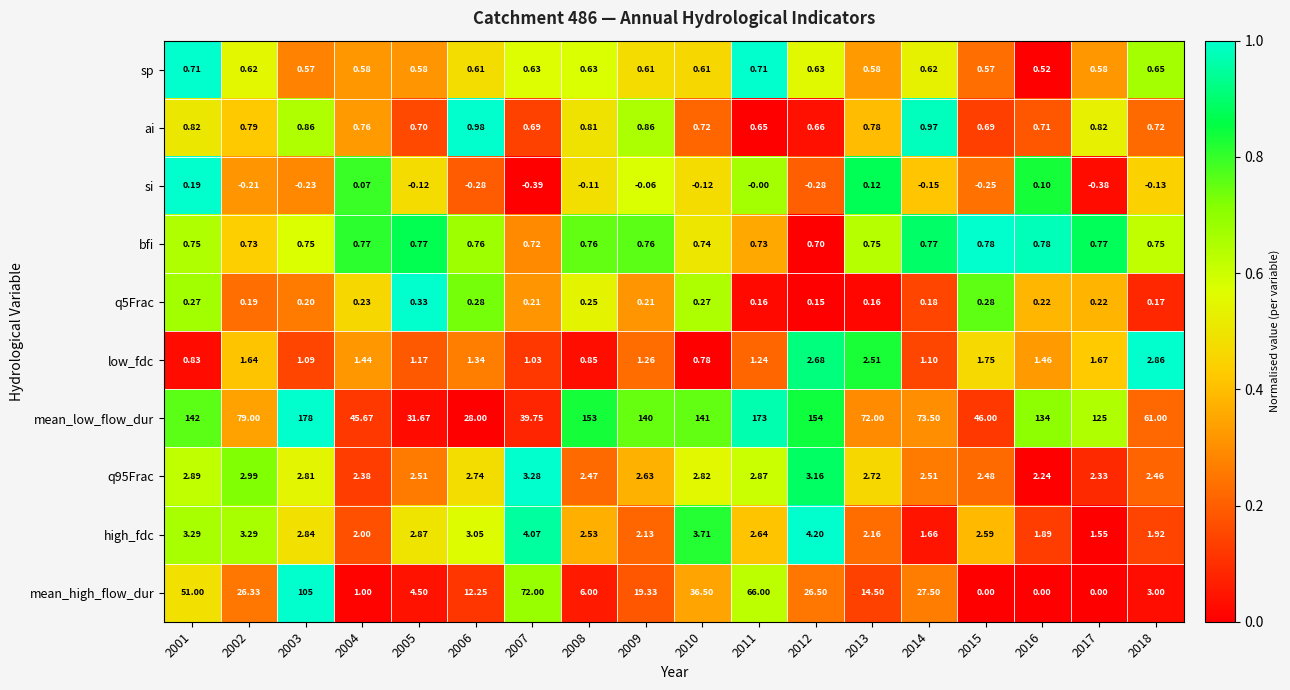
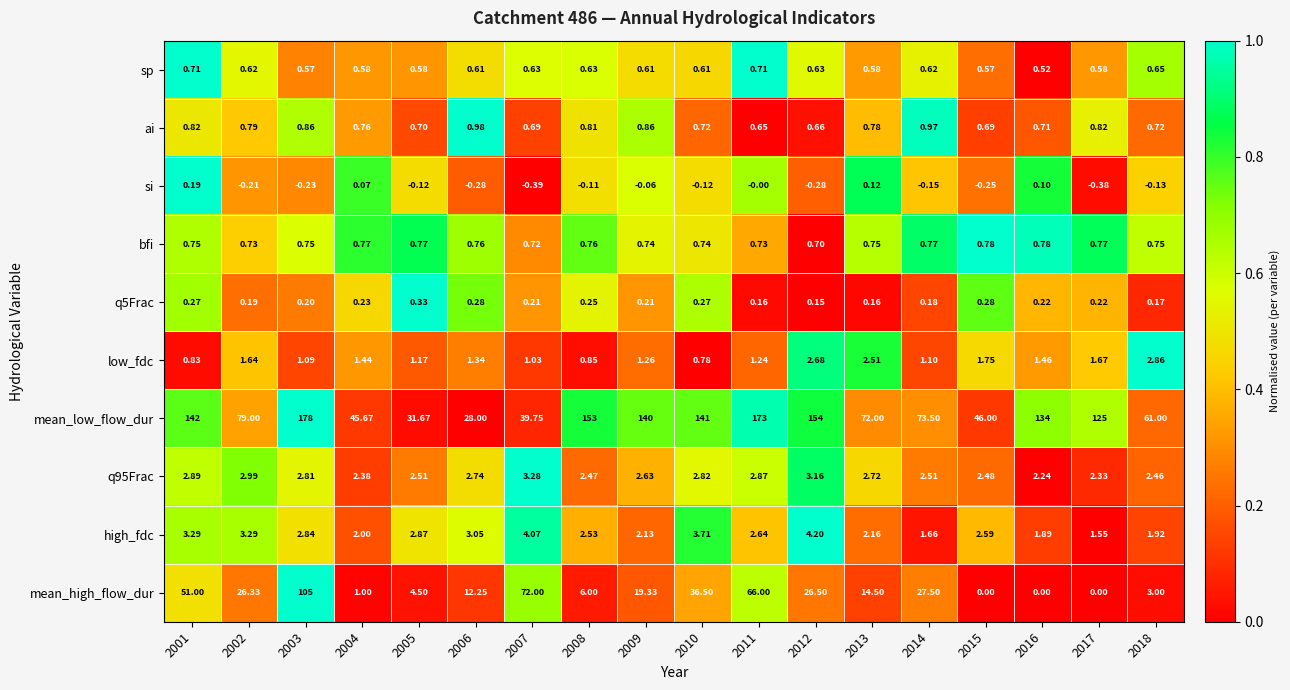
  {
    "sp": {
      "2001": 0.71,
      "2002": 0.62,
      "2003": 0.57,
      "2004": 0.58,
      "2005": 0.58,
      "2006": 0.61,
      "2007": 0.63,
      "2008": 0.63,
      "2009": 0.61,
      "2010": 0.61,
      "2011": 0.71,
      "2012": 0.63,
      "2013": 0.58,
      "2014": 0.62,
      "2015": 0.57,
      "2016": 0.52,
      "2017": 0.58,
      "2018": 0.65
    },
    "ai": {
      "2001": 0.82,
      "2002": 0.79,
      "2003": 0.86,
      "2004": 0.76,
      "2005": 0.70,
      "2006": 0.98,
      "2007": 0.69,
      "2008": 0.81,
      "2009": 0.86,
      "2010": 0.72,
      "2011": 0.65,
      "2012": 0.66,
      "2013": 0.78,
      "2014": 0.97,
      "2015": 0.69,
      "2016": 0.71,
      "2017": 0.82,
      "2018": 0.72
    },
    "si": {
      "2001": 0.19,
      "2002": -0.21,
      "2003": -0.23,
      "2004": 0.07,
      "2005": -0.12,
      "2006": -0.28,
      "2007": -0.39,
      "2008": -0.11,
      "2009": -0.06,
      "2010": -0.12,
      "2011": -0.00,
      "2012": -0.28,
      "2013": 0.12,
      "2014": -0.15,
      "2015": -0.25,
      "2016": 0.10,
      "2017": -0.38,
      "2018": -0.13
    },
    "bfi": {
      "2001": 0.75,
      "2002": 0.73,
      "2003": 0.75,
      "2004": 0.77,
      "2005": 0.77,
      "2006": 0.76,
      "2007": 0.72,
      "2008": 0.76,
-     "2009": 0.76,
+     "2009": 0.74,
      "2010": 0.74,
      "2011": 0.73,
      "2012": 0.70,
      "2013": 0.75,
      "2014": 0.77,
      "2015": 0.78,
      "2016": 0.78,
      "2017": 0.77,
      "2018": 0.75
    },
    "q5Frac": {
      "2001": 0.27,
      "2002": 0.19,
      "2003": 0.20,
      "2004": 0.23,
      "2005": 0.33,
      "2006": 0.28,
      "2007": 0.21,
      "2008": 0.25,
      "2009": 0.21,
      "2010": 0.27,
      "2011": 0.16,
      "2012": 0.15,
      "2013": 0.16,
      "2014": 0.18,
      "2015": 0.28,
      "2016": 0.22,
      "2017": 0.22,
      "2018": 0.17
    },
    "low_fdc": {
      "2001": 0.83,
      "2002": 1.64,
      "2003": 1.09,
      "2004": 1.44,
      "2005": 1.17,
      "2006": 1.34,
      "2007": 1.03,
      "2008": 0.85,
      "2009": 1.26,
      "2010": 0.78,
      "2011": 1.24,
      "2012": 2.68,
      "2013": 2.51,
      "2014": 1.10,
      "2015": 1.75,
      "2016": 1.46,
      "2017": 1.67,
      "2018": 2.86
    },
    "mean_low_flow_dur": {
      "2001": 142,
      "2002": 79.00,
      "2003": 178,
      "2004": 45.67,
      "2005": 31.67,
      "2006": 28.00,
      "2007": 39.75,
      "2008": 153,
      "2009": 140,
      "2010": 141,
      "2011": 173,
      "2012": 154,
      "2013": 72.00,
      "2014": 73.50,
      "2015": 46.00,
      "2016": 134,
      "2017": 125,
      "2018": 61.00
    },
    "q95Frac": {
      "2001": 2.89,
      "2002": 2.99,
      "2003": 2.81,
      "2004": 2.38,
      "2005": 2.51,
      "2006": 2.74,
      "2007": 3.28,
      "2008": 2.47,
      "2009": 2.63,
      "2010": 2.82,
      "2011": 2.87,
      "2012": 3.16,
      "2013": 2.72,
      "2014": 2.51,
      "2015": 2.48,
      "2016": 2.24,
      "2017": 2.33,
      "2018": 2.46
    },
    "high_fdc": {
      "2001": 3.29,
      "2002": 3.29,
      "2003": 2.84,
      "2004": 2.00,
      "2005": 2.87,
      "2006": 3.05,
      "2007": 4.07,
      "2008": 2.53,
      "2009": 2.13,
      "2010": 3.71,
      "2011": 2.64,
      "2012": 4.20,
      "2013": 2.16,
      "2014": 1.66,
      "2015": 2.59,
      "2016": 1.89,
      "2017": 1.55,
      "2018": 1.92
    },
    "mean_high_flow_dur": {
      "2001": 51.00,
      "2002": 26.33,
      "2003": 105,
      "2004": 1.00,
      "2005": 4.50,
      "2006": 12.25,
      "2007": 72.00,
      "2008": 6.00,
      "2009": 19.33,
      "2010": 36.50,
      "2011": 66.00,
      "2012": 26.50,
      "2013": 14.50,
      "2014": 27.50,
      "2015": 0.00,
      "2016": 0.00,
      "2017": 0.00,
      "2018": 3.00
    }
  }
